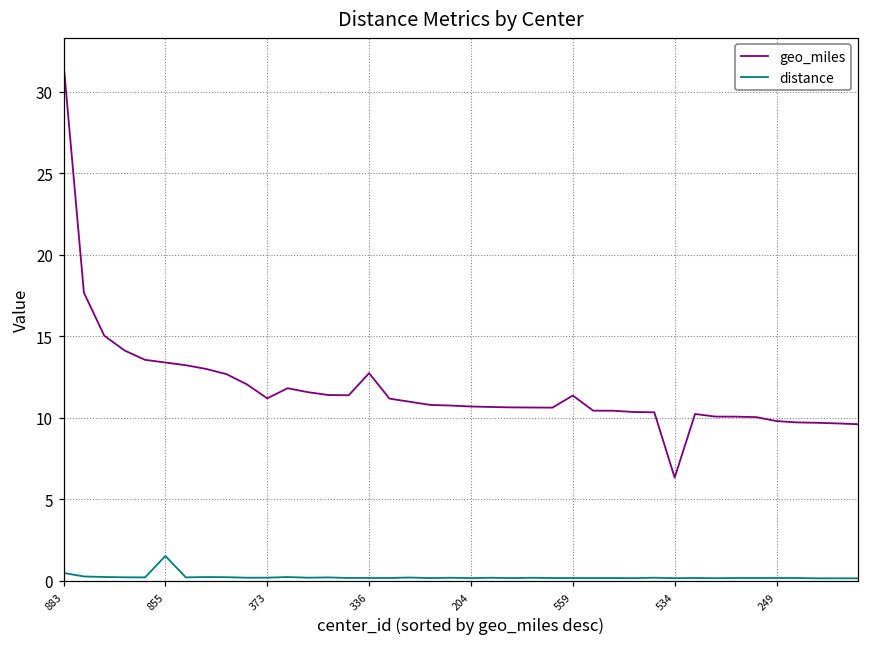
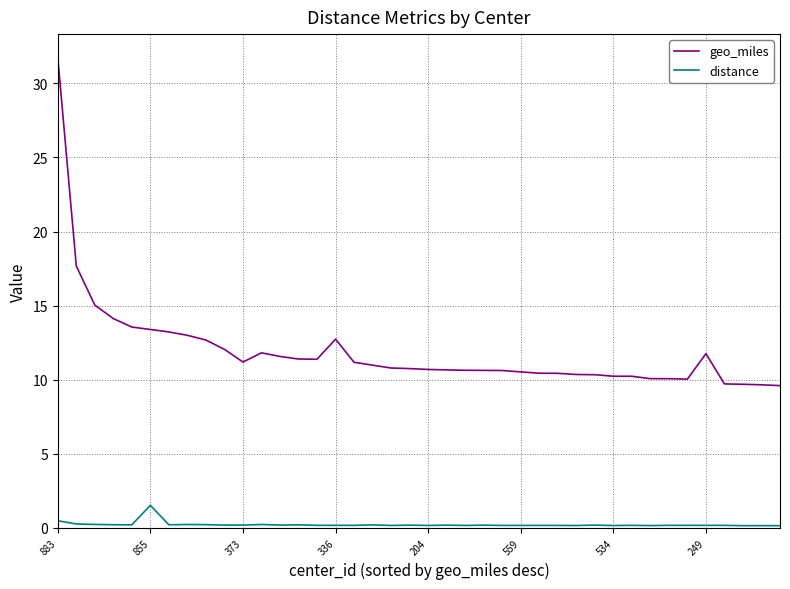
  {
    "geo_miles": {
      "883": 31.7,
      "855": 13.4,
      "373": 11.2,
      "336": 12.7,
      "204": 10.7,
-     "559": 11.4,
-     "534": 6.3,
-     "249": 9.8
+     "559": 10.5,
+     "534": 10.2,
+     "249": 11.8
    },
    "distance": {
      "883": 0.5,
      "855": 1.5,
      "373": 0.2,
      "336": 0.2,
      "204": 0.2,
      "559": 0.2,
      "534": 0.2,
      "249": 0.2
    }
  }
